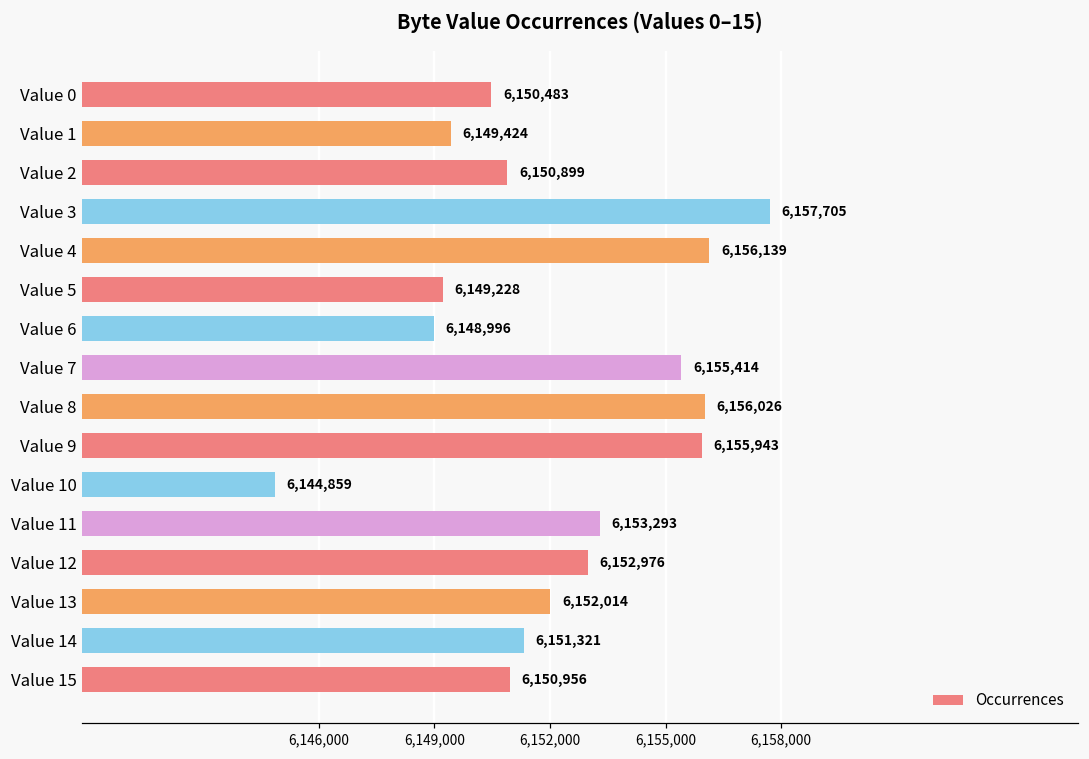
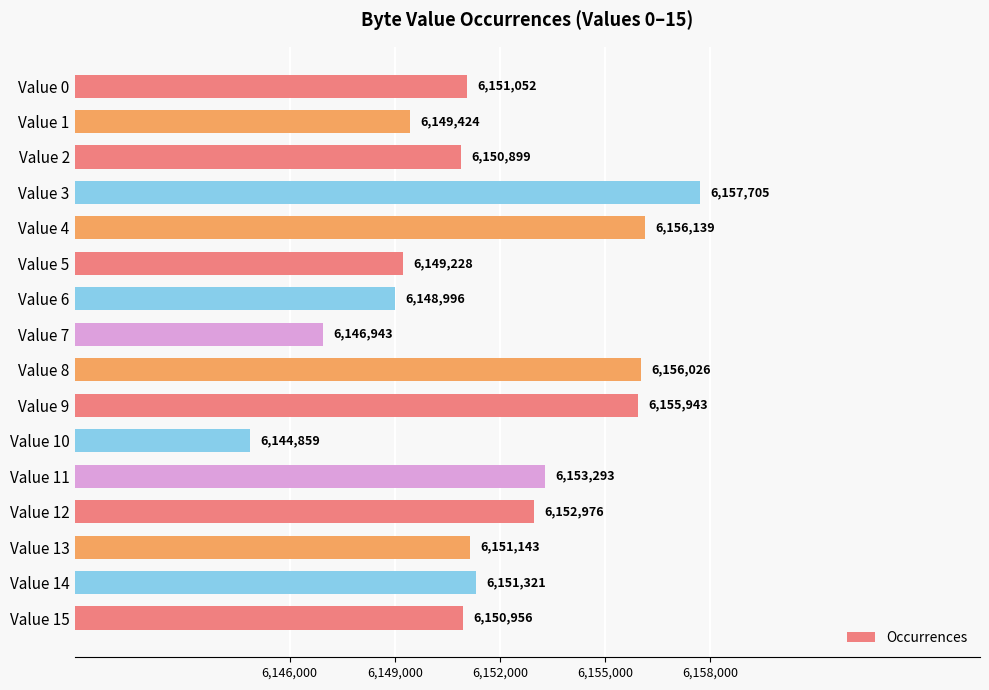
  {
-   "Value 0": "6,150,483",
+   "Value 0": "6,151,052",
    "Value 1": "6,149,424",
    "Value 2": "6,150,899",
    "Value 3": "6,157,705",
    "Value 4": "6,156,139",
    "Value 5": "6,149,228",
    "Value 6": "6,148,996",
-   "Value 7": "6,155,414",
+   "Value 7": "6,146,943",
    "Value 8": "6,156,026",
    "Value 9": "6,155,943",
    "Value 10": "6,144,859",
    "Value 11": "6,153,293",
    "Value 12": "6,152,976",
-   "Value 13": "6,152,014",
+   "Value 13": "6,151,143",
    "Value 14": "6,151,321",
    "Value 15": "6,150,956"
  }
